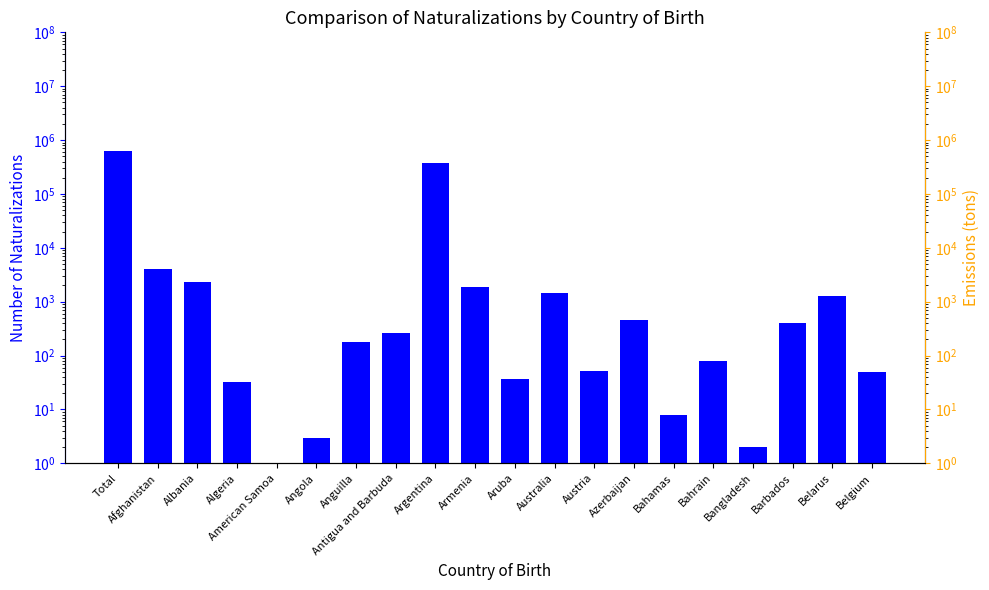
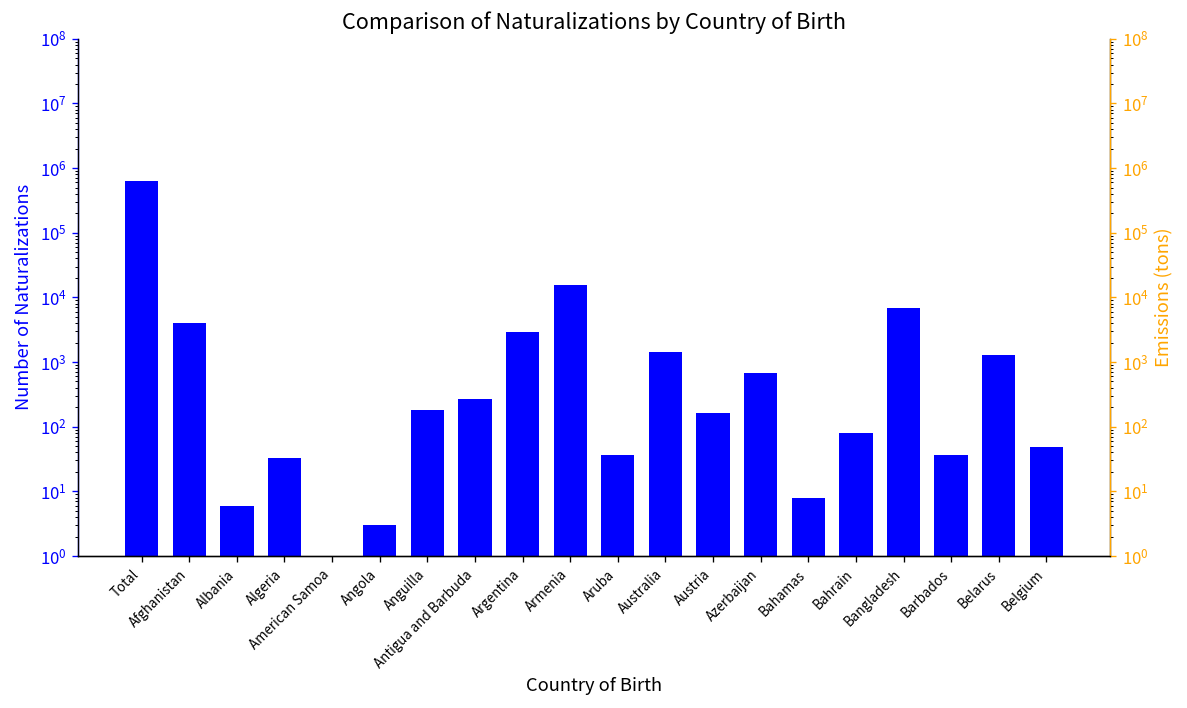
  {
    "Total": 600000,
    "Afghanistan": 4000,
-   "Albania": 2300,
+   "Albania": 6,
    "Algeria": 30,
    "American Samoa": 1,
    "Angola": 3,
    "Anguilla": 180,
    "Antigua and Barbuda": 300,
-   "Argentina": 400000,
-   "Armenia": 1900,
+   "Argentina": 3000,
+   "Armenia": 16000,
    "Aruba": 40,
    "Australia": 1400,
-   "Austria": 50,
-   "Azerbaijan": 500,
+   "Austria": 160,
+   "Azerbaijan": 700,
    "Bahamas": 8,
    "Bahrain": 80,
-   "Bangladesh": 2,
-   "Barbados": 400,
+   "Bangladesh": 7000,
+   "Barbados": 40,
    "Belarus": 1300,
    "Belgium": 50
  }
